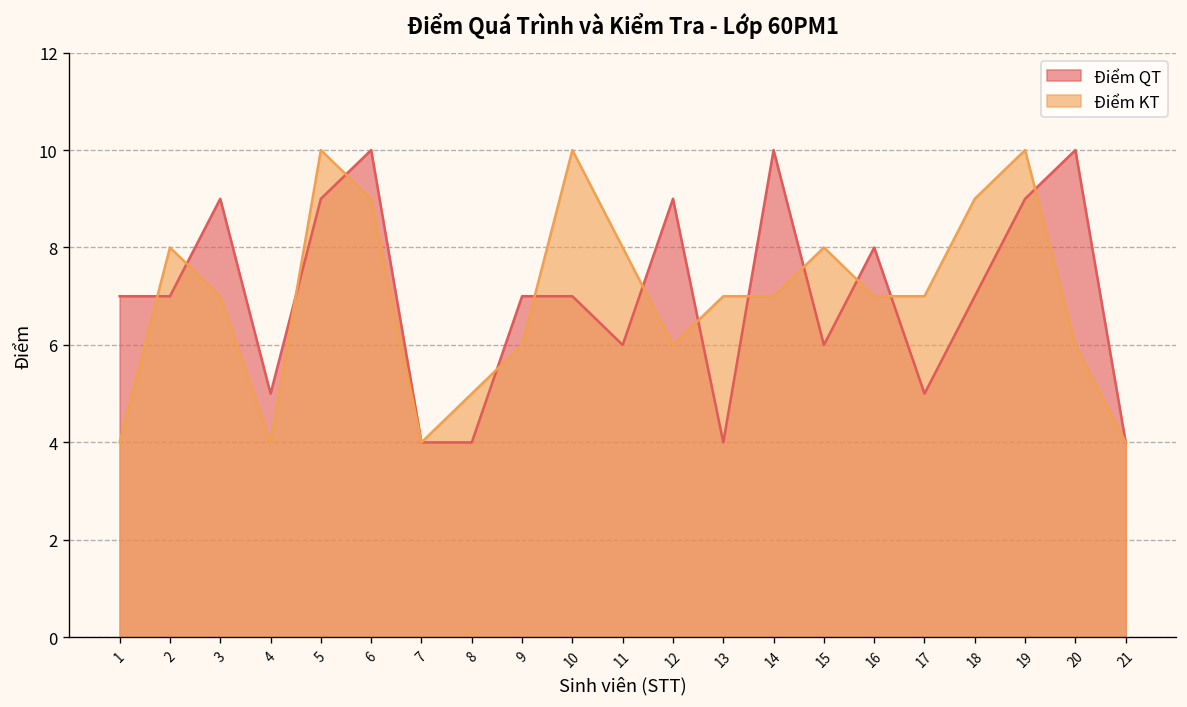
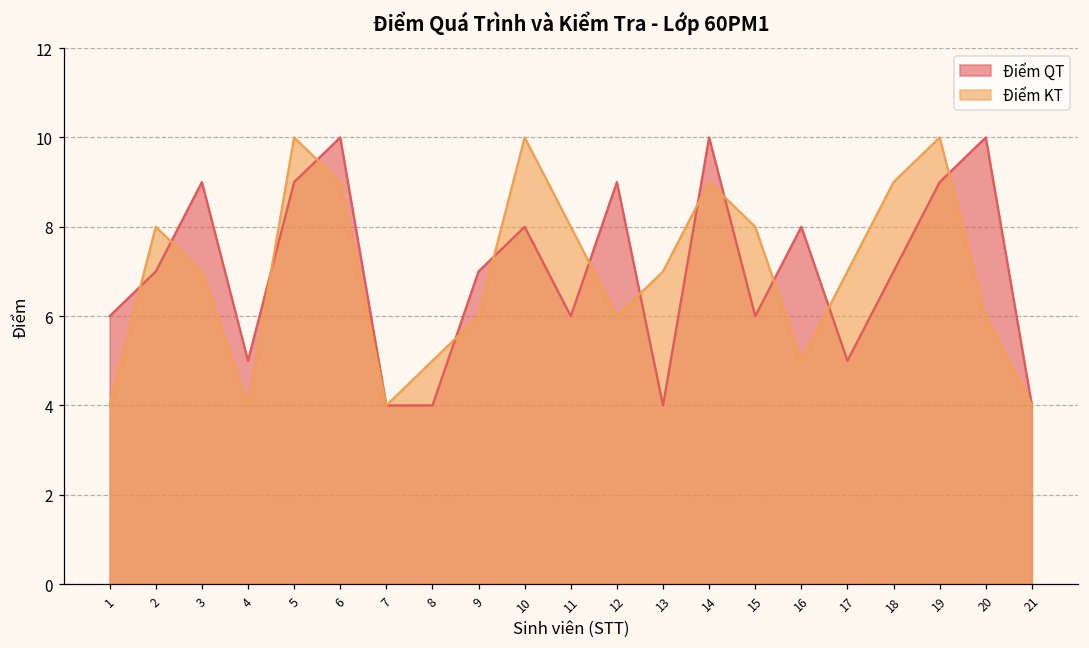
  {
    "Điểm QT": {
-     "1": 7,
+     "1": 6,
      "2": 7,
      "3": 9,
      "4": 5,
      "5": 9,
      "6": 10,
      "8": 4,
      "9": 7,
-     "10": 7,
+     "10": 8,
      "11": 6,
      "12": 9,
      "13": 4,
      "14": 10,
      "15": 6,
      "16": 8,
      "17": 5,
      "18": 7,
      "19": 9,
      "20": 10
    },
    "Điểm KT": {
      "1": 4,
      "2": 8,
      "3": 7,
      "4": 4,
      "5": 10,
      "6": 9,
      "8": 5,
      "9": 6,
      "10": 10,
      "11": 8,
      "12": 6,
      "13": 7,
-     "14": 7,
+     "14": 9,
      "15": 8,
-     "16": 7,
+     "16": 5,
      "17": 7,
      "18": 9,
      "19": 10,
      "20": 6
    }
  }
